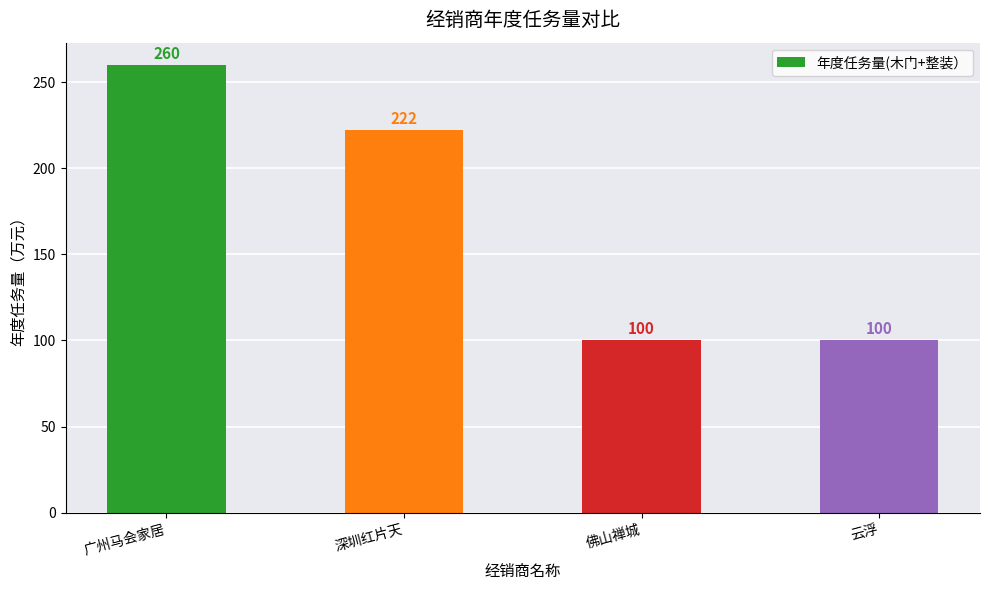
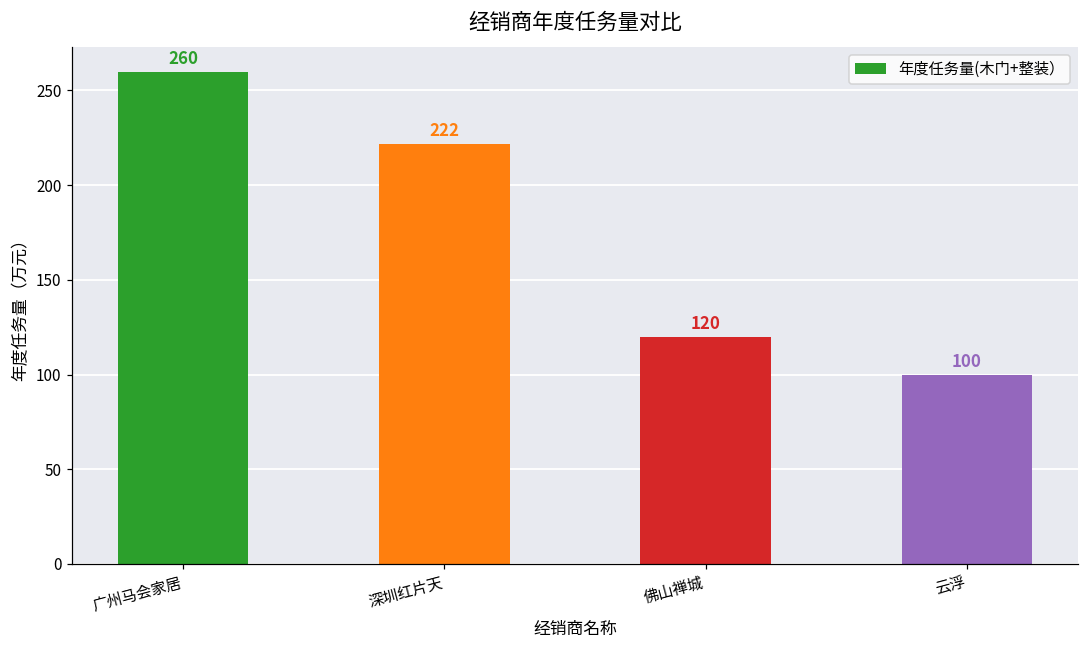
  {
    "广州马会家居": 260,
    "深圳红片天": 222,
-   "佛山禅城": 100,
+   "佛山禅城": 120,
    "云浮": 100
  }
